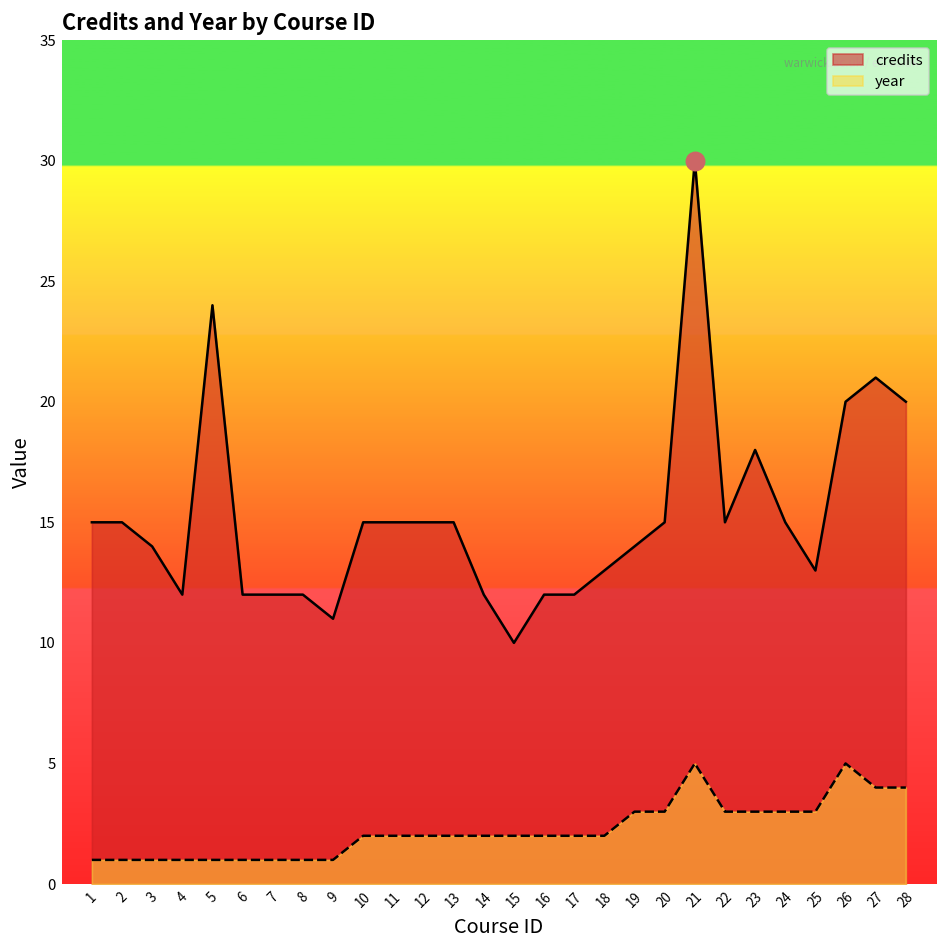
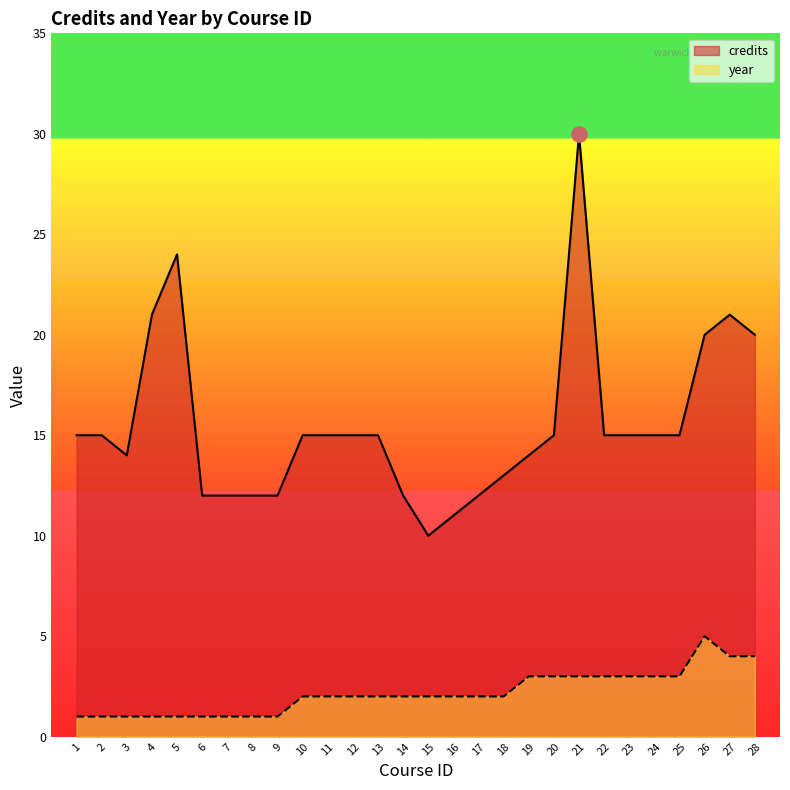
  {
    "credits": {
      "1": 15,
      "2": 15,
      "3": 14,
-     "4": 12,
+     "4": 21,
      "5": 24,
      "6": 12,
      "7": 12,
      "8": 12,
-     "9": 11,
+     "9": 12,
      "10": 15,
      "11": 15,
      "12": 15,
      "13": 15,
      "14": 12,
      "15": 10,
-     "16": 12,
+     "16": 11,
      "17": 12,
      "18": 13,
      "19": 14,
      "20": 15,
      "22": 15,
-     "23": 18,
+     "23": 15,
      "24": 15,
-     "25": 13,
+     "25": 15,
      "26": 20,
      "27": 21,
      "28": 20
    },
    "year": {
      "1": 1,
      "2": 1,
      "3": 1,
      "4": 1,
      "5": 1,
      "6": 1,
      "7": 1,
      "8": 1,
      "9": 1,
      "10": 2,
      "11": 2,
      "12": 2,
      "13": 2,
      "14": 2,
      "15": 2,
      "16": 2,
      "17": 2,
      "18": 2,
      "19": 3,
      "20": 3,
-     "21": 5,
+     "21": 3,
      "22": 3,
      "23": 3,
      "24": 3,
      "25": 3,
      "26": 5,
      "27": 4,
      "28": 4
    }
  }
